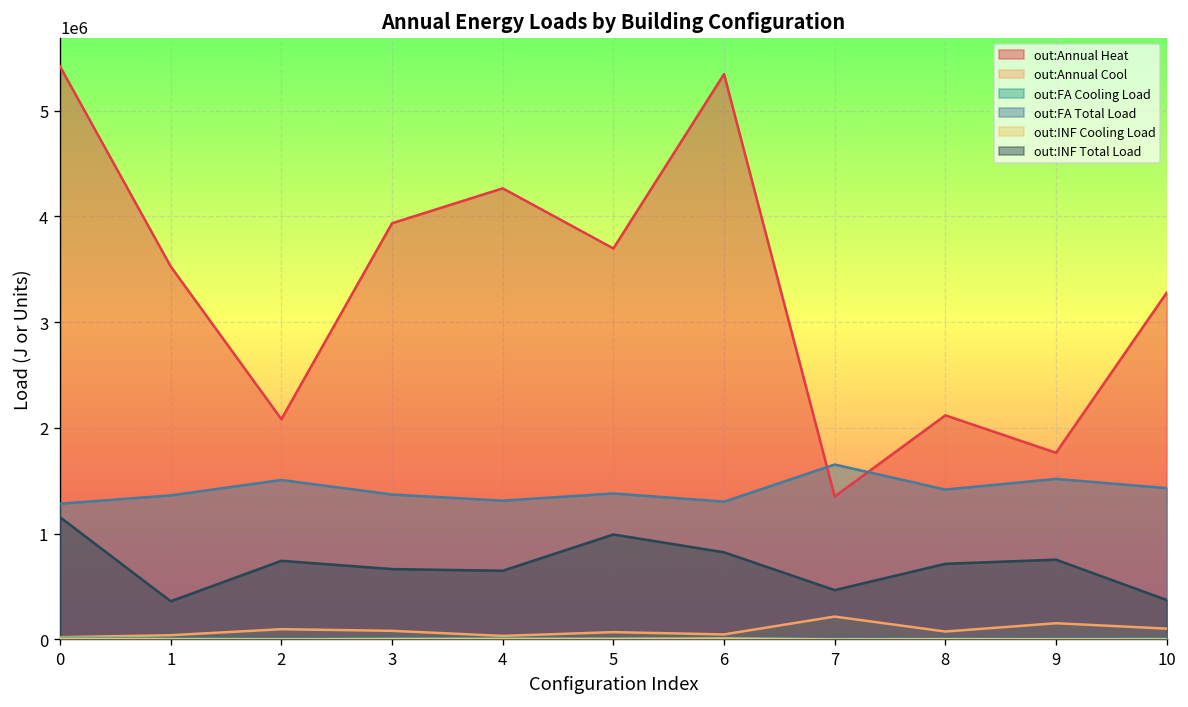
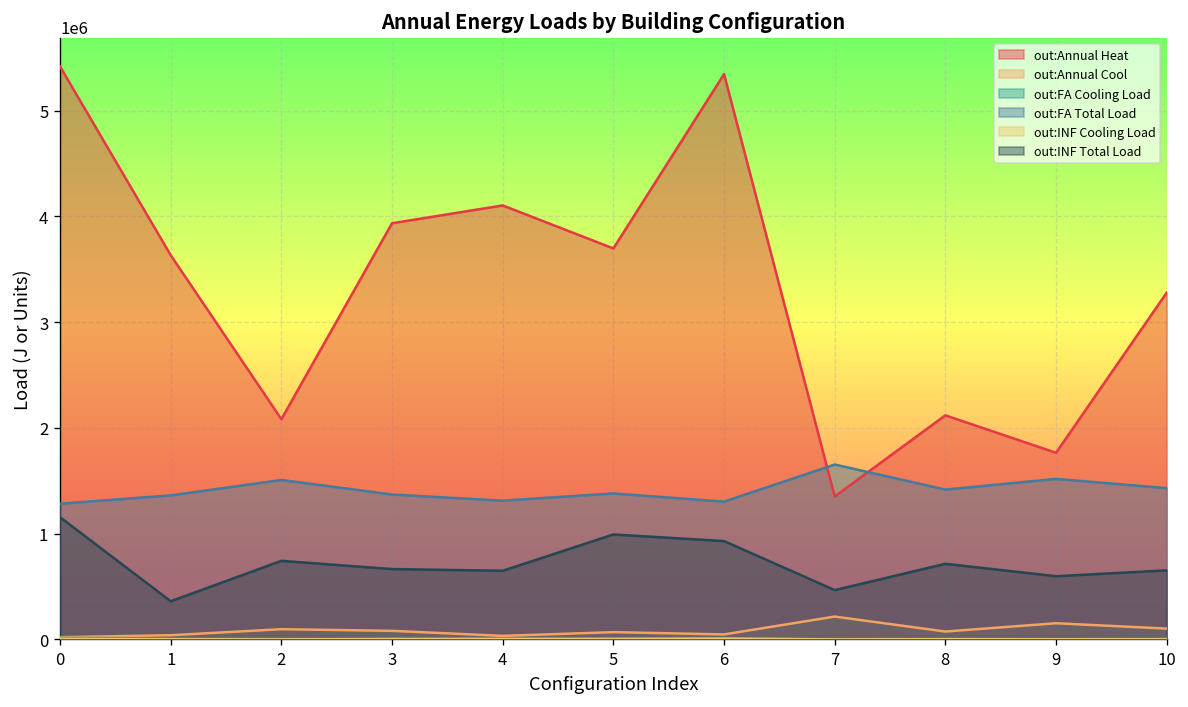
  {
    "out:Annual Heat": {
      "0": 5400000,
-     "1": 3500000,
+     "1": 3600000,
      "2": 2100000,
      "3": 3900000,
-     "4": 4300000,
+     "4": 4100000,
      "5": 3700000,
      "6": 5300000,
      "7": 1400000,
      "8": 2100000,
      "9": 1800000,
      "10": 3300000
    },
    "out:INF Total Load": {
      "0": 1200000,
      "1": 400000,
      "2": 700000,
      "3": 700000,
      "4": 600000,
      "5": 1000000,
-     "6": 800000,
+     "6": 900000,
      "7": 500000,
      "8": 700000,
-     "9": 800000,
-     "10": 400000
+     "9": 600000,
+     "10": 700000
    }
  }
